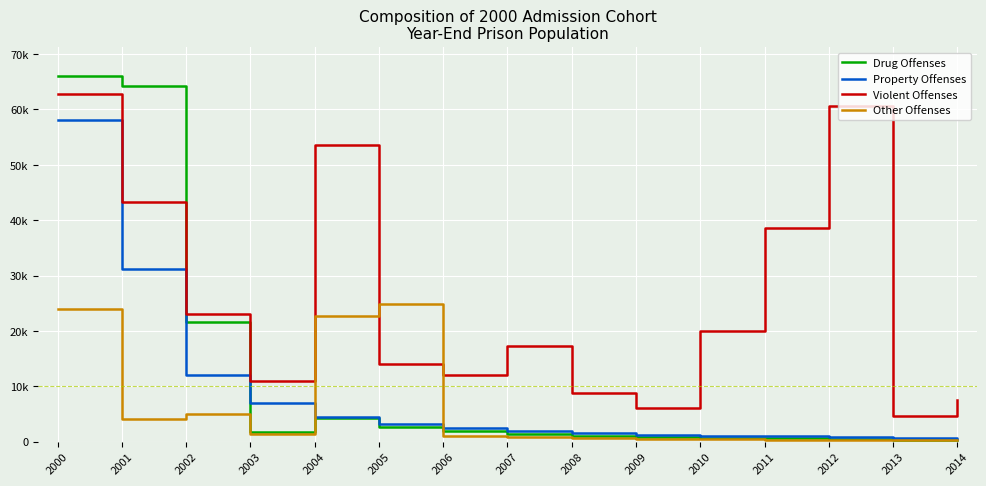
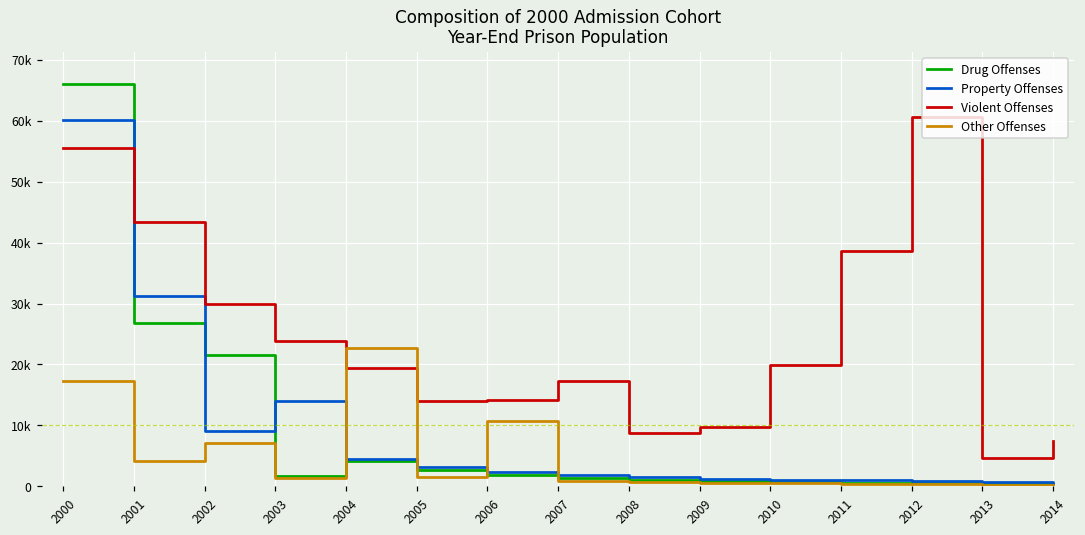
  {
    "Drug Offenses": {
      "2000": 66000,
-     "2001": 64000,
+     "2001": 27000,
      "2002": 22000,
      "2006": 2000
    },
    "Property Offenses": {
-     "2000": 58000,
+     "2000": 60000,
      "2001": 31000,
-     "2002": 12000,
-     "2003": 7000,
+     "2002": 9000,
+     "2003": 14000,
      "2006": 2000,
      "2008": 1000
    },
    "Violent Offenses": {
-     "2000": 63000,
+     "2000": 56000,
      "2001": 43000,
-     "2002": 23000,
-     "2003": 11000,
-     "2004": 54000,
+     "2002": 30000,
+     "2003": 24000,
+     "2004": 19000,
      "2005": 14000,
-     "2006": 12000,
+     "2006": 14000,
      "2007": 17000,
      "2008": 9000,
-     "2009": 6000,
+     "2009": 10000,
      "2010": 20000,
      "2011": 39000,
      "2012": 61000,
      "2013": 5000,
      "2014": 7000
    },
    "Other Offenses": {
-     "2000": 24000,
+     "2000": 17000,
      "2001": 4000,
-     "2002": 5000,
+     "2002": 7000,
      "2004": 23000,
-     "2005": 25000,
-     "2006": 1000,
+     "2005": 1000,
+     "2006": 11000,
      "2007": 1000
    }
  }
